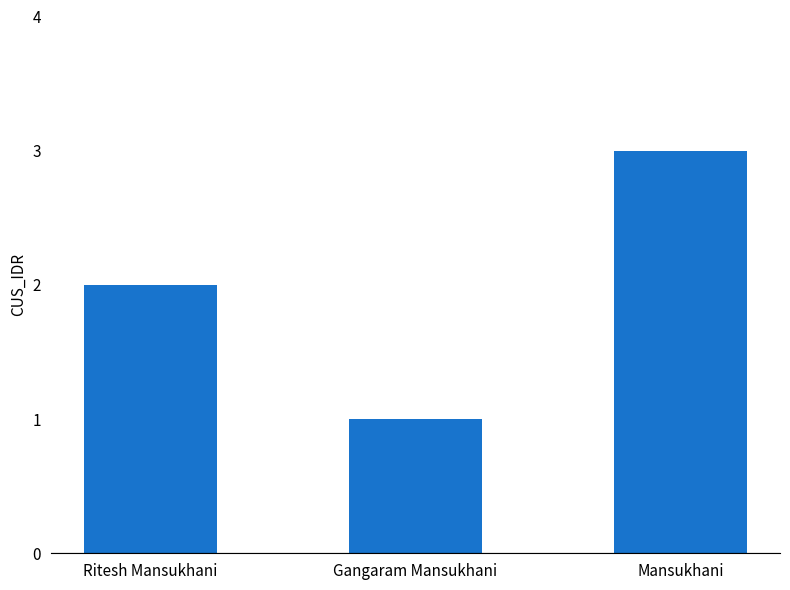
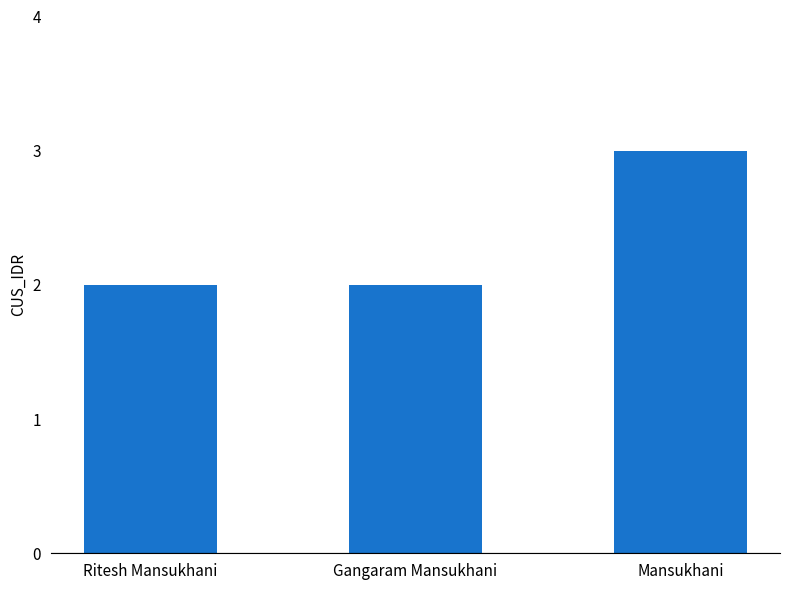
  {
    "Ritesh Mansukhani": 2,
-   "Gangaram Mansukhani": 1,
+   "Gangaram Mansukhani": 2,
    "Mansukhani": 3
  }
